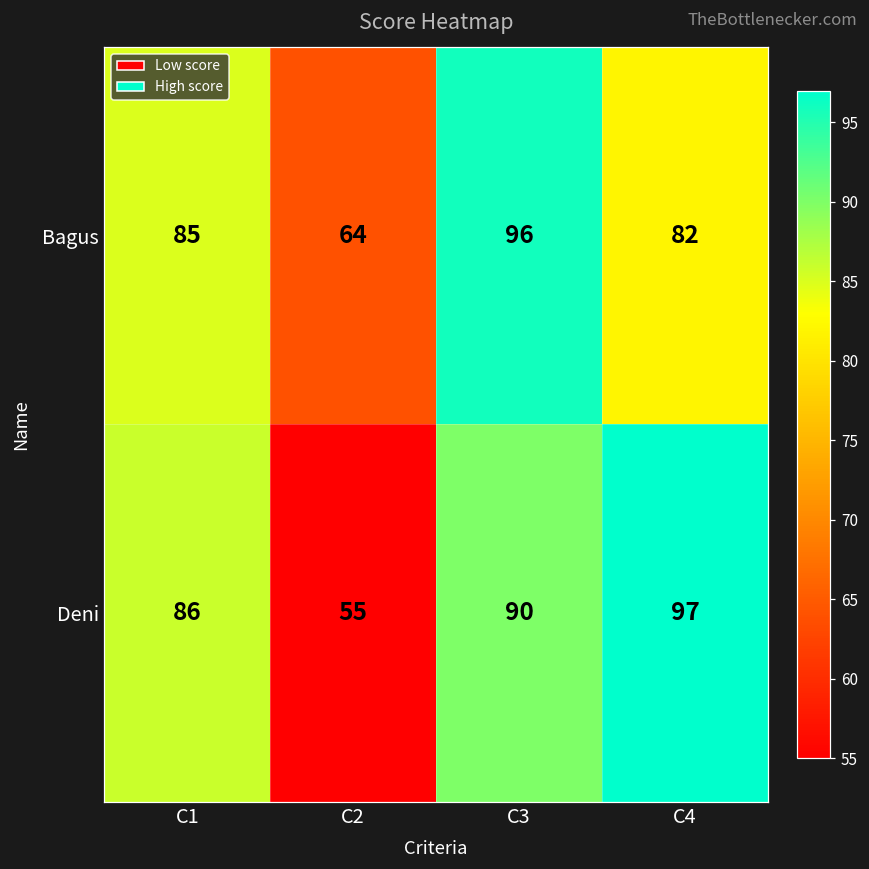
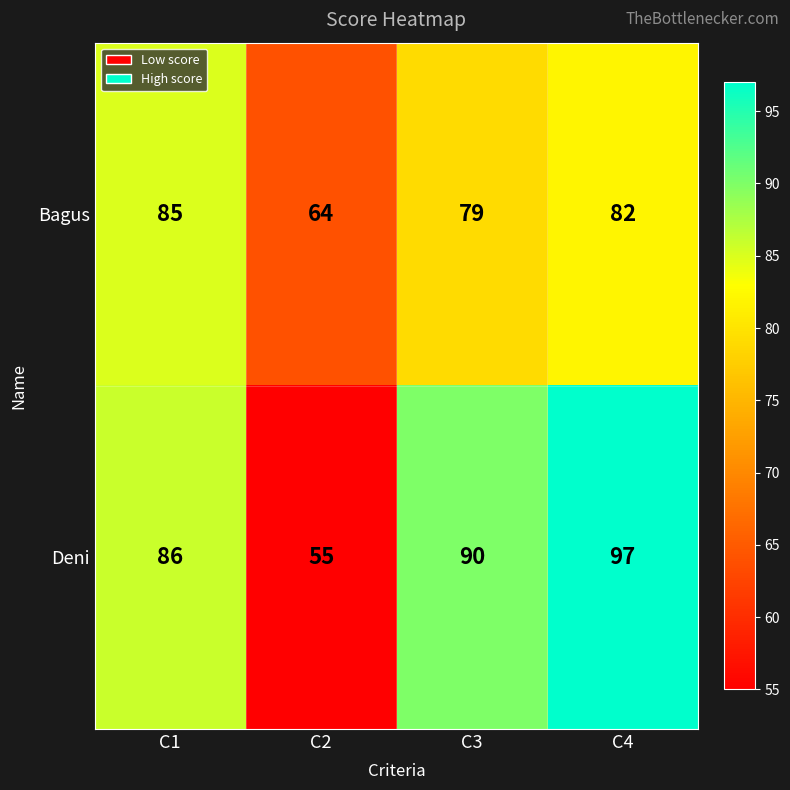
  {
    "Bagus": {
      "C1": 85,
      "C2": 64,
-     "C3": 96,
+     "C3": 79,
      "C4": 82
    },
    "Deni": {
      "C1": 86,
      "C2": 55,
      "C3": 90,
      "C4": 97
    }
  }
